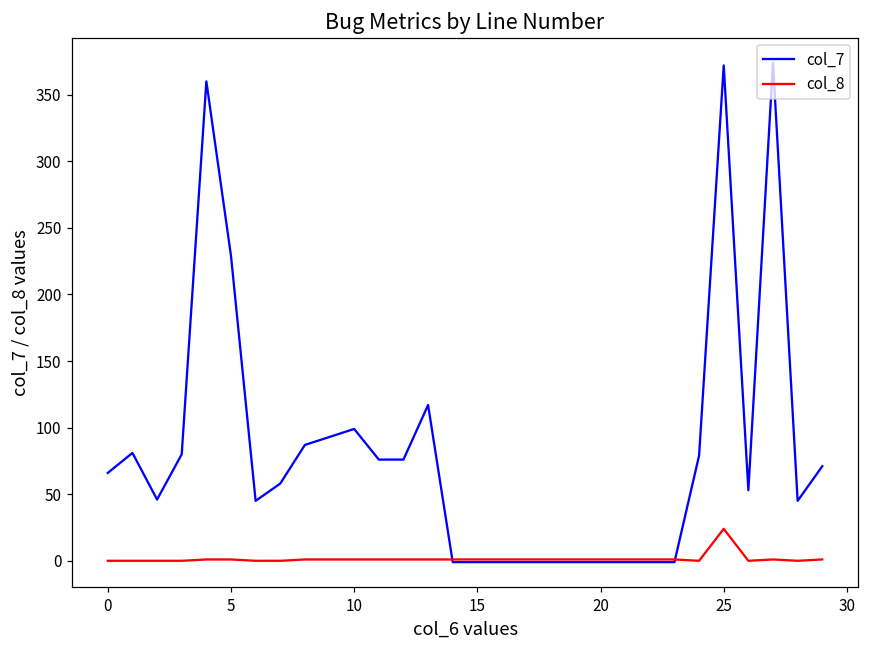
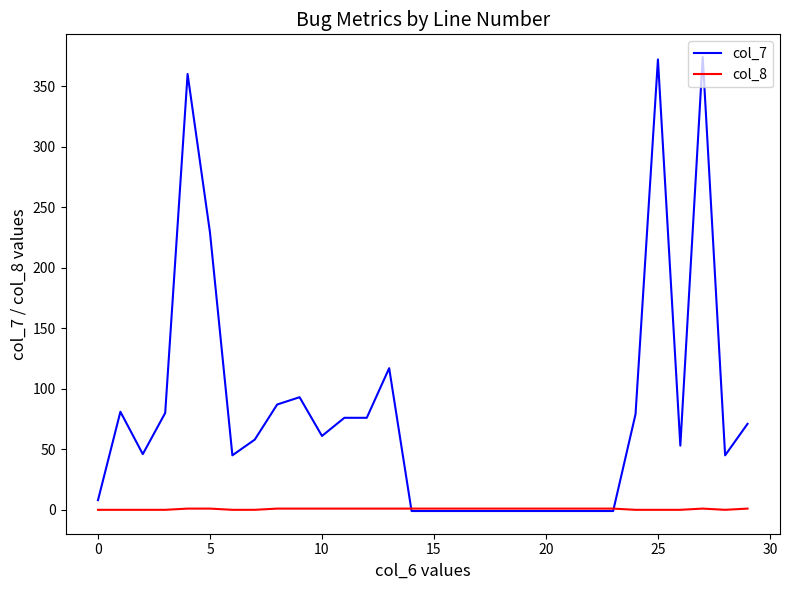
  {
    "col_7": {
-     "0": 66,
+     "0": 8,
      "5": 229,
-     "10": 99,
+     "10": 61,
      "25": 372
    },
    "col_8": {
      "0": 0,
      "5": 1,
      "10": 1,
-     "25": 24
+     "25": 0
    }
  }
